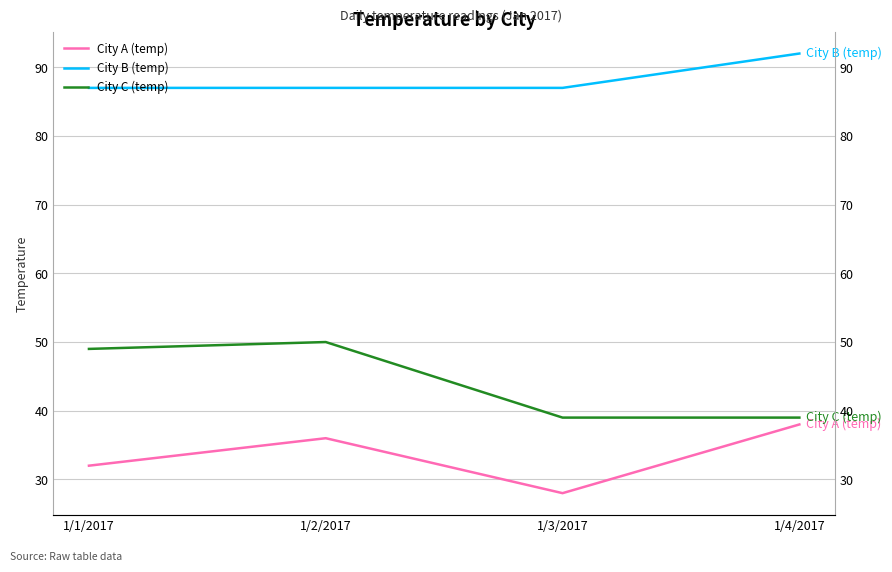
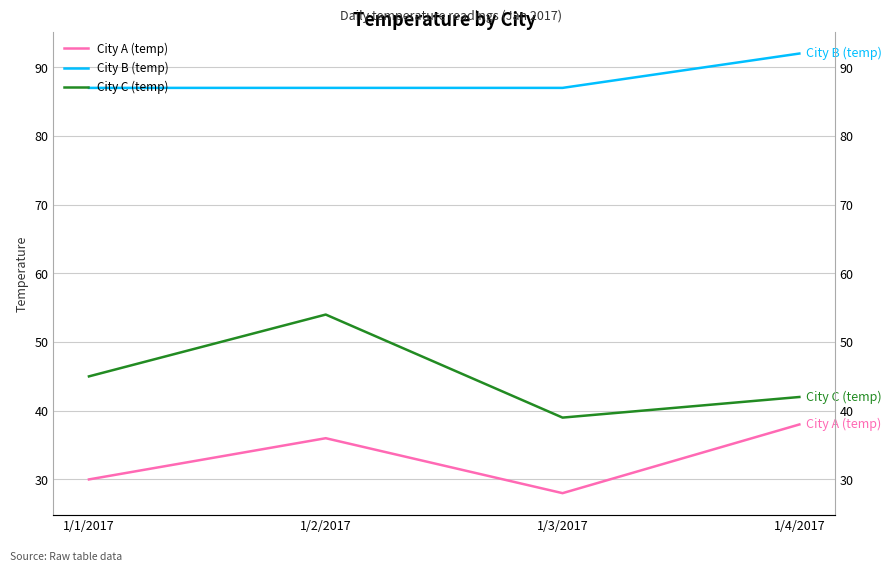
  {
    "City A (temp)": {
-     "1/1/2017": 32,
+     "1/1/2017": 30,
      "1/2/2017": 36,
      "1/3/2017": 28,
      "1/4/2017": 38
    },
    "City B (temp)": {
      "1/1/2017": 87,
      "1/2/2017": 87,
      "1/3/2017": 87,
      "1/4/2017": 92
    },
    "City C (temp)": {
-     "1/1/2017": 49,
-     "1/2/2017": 50,
+     "1/1/2017": 45,
+     "1/2/2017": 54,
      "1/3/2017": 39,
-     "1/4/2017": 39
+     "1/4/2017": 42
    }
  }
